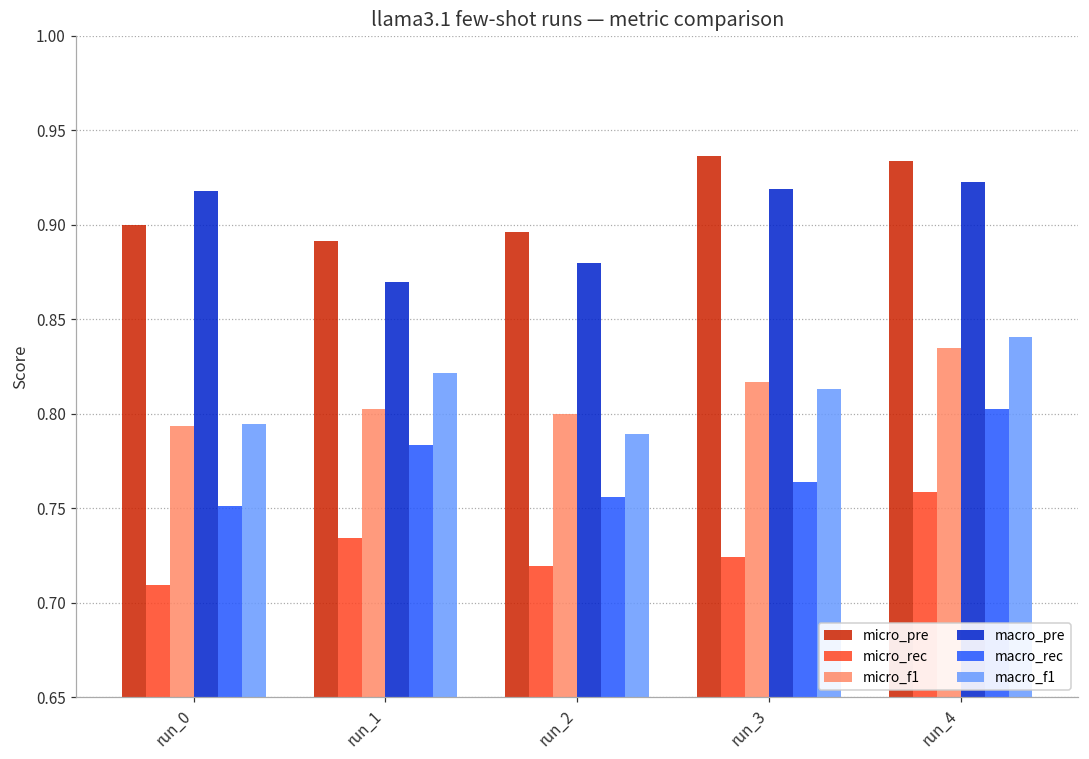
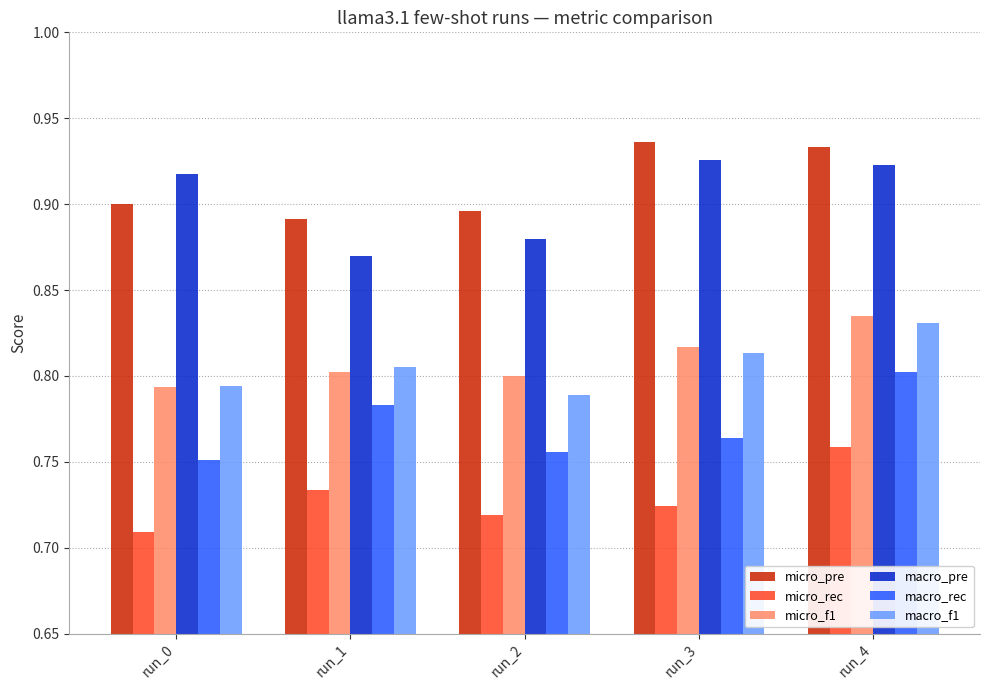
  {
    "micro_pre": {
      "run_0": 0.900,
      "run_1": 0.892,
      "run_2": 0.896,
      "run_3": 0.936,
      "run_4": 0.933
    },
    "micro_rec": {
      "run_0": 0.709,
      "run_1": 0.734,
      "run_2": 0.719,
      "run_3": 0.724,
      "run_4": 0.759
    },
    "micro_f1": {
      "run_0": 0.793,
      "run_1": 0.802,
      "run_2": 0.800,
      "run_3": 0.817,
      "run_4": 0.835
    },
    "macro_pre": {
      "run_0": 0.918,
      "run_1": 0.870,
      "run_2": 0.880,
-     "run_3": 0.919,
+     "run_3": 0.926,
      "run_4": 0.923
    },
    "macro_rec": {
      "run_0": 0.751,
      "run_1": 0.783,
      "run_2": 0.756,
      "run_3": 0.764,
      "run_4": 0.802
    },
    "macro_f1": {
      "run_0": 0.794,
-     "run_1": 0.821,
+     "run_1": 0.805,
      "run_2": 0.789,
      "run_3": 0.813,
-     "run_4": 0.840
+     "run_4": 0.831
    }
  }
